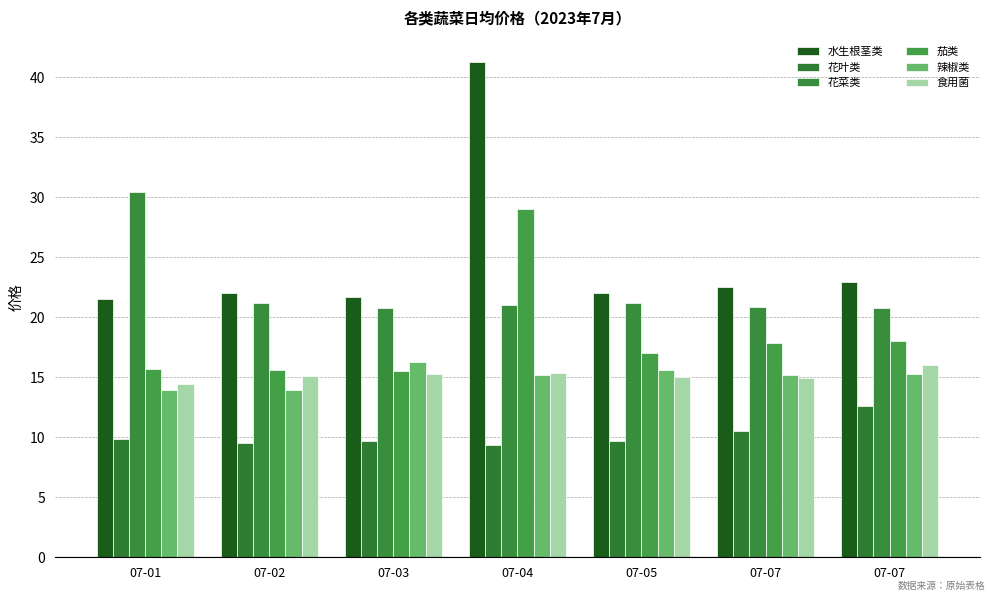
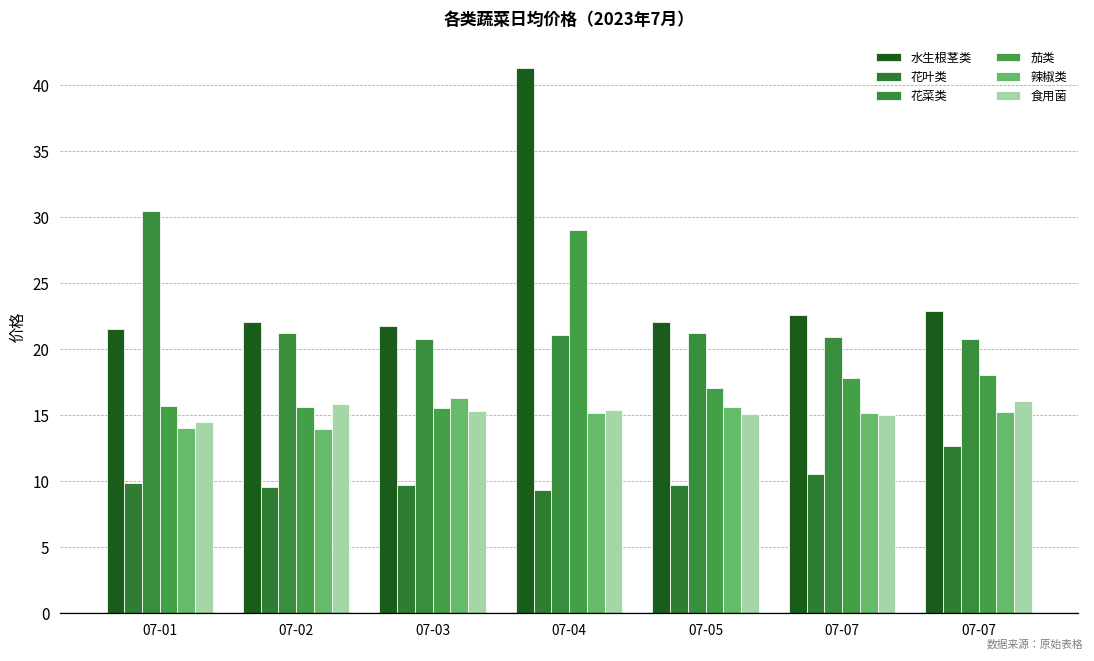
  {
    "食用菌": {
      "07-01": 14.5,
-     "07-02": 15.1,
+     "07-02": 15.8,
      "07-03": 15.3,
      "07-04": 15.4,
      "07-05": 15.1
    }
  }
